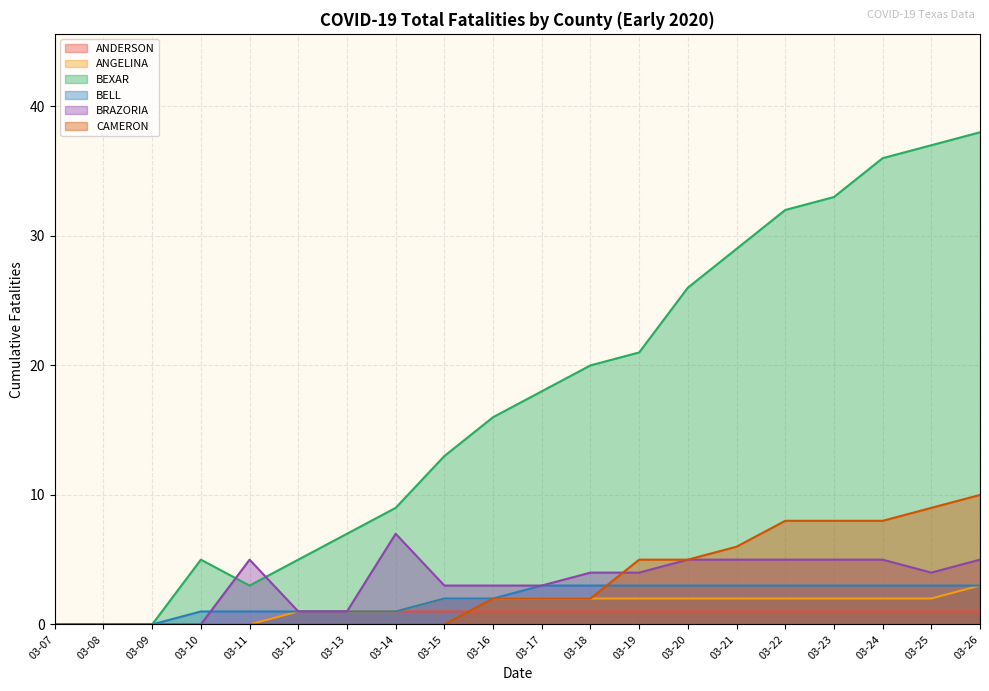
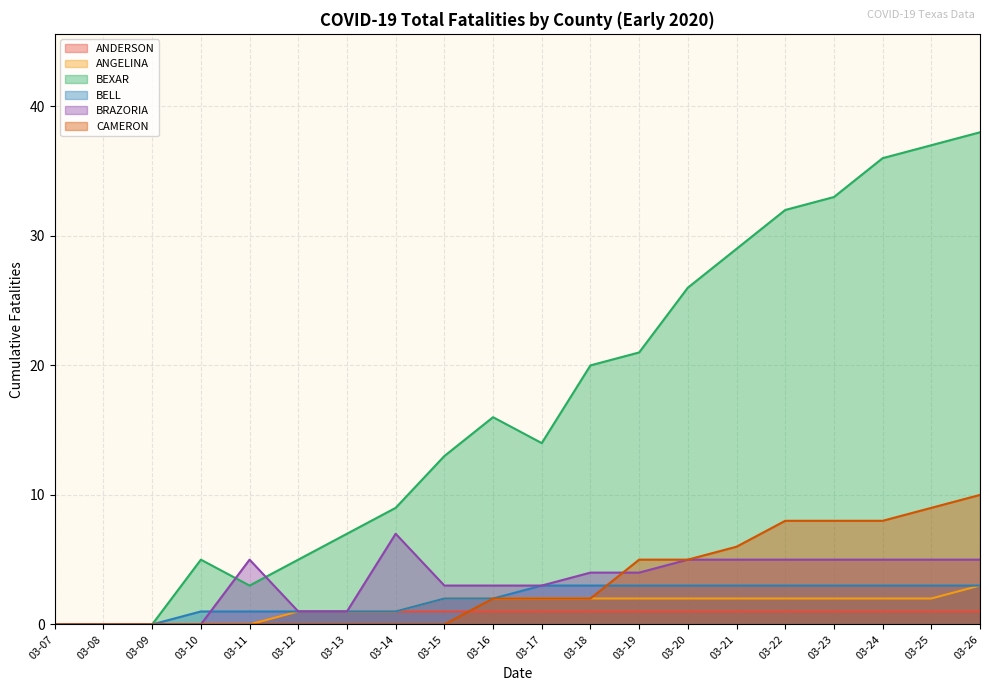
  {
    "BEXAR": {
      "03-10": 5,
      "03-11": 3,
      "03-12": 5,
      "03-13": 7,
      "03-14": 9,
      "03-15": 13,
      "03-16": 16,
-     "03-17": 18,
+     "03-17": 14,
      "03-18": 20,
      "03-19": 21,
      "03-20": 26,
      "03-21": 29,
      "03-22": 32,
      "03-23": 33,
      "03-24": 36,
      "03-25": 37,
      "03-26": 38
    },
    "BELL": {
      "03-10": 1,
      "03-11": 1,
      "03-18": 3,
      "03-19": 3,
      "03-20": 3,
      "03-21": 3,
      "03-22": 3,
      "03-23": 3,
      "03-24": 3,
      "03-25": 3
    },
    "BRAZORIA": {
      "03-11": 5,
      "03-14": 7,
      "03-15": 3,
      "03-16": 3,
      "03-18": 4,
      "03-19": 4,
      "03-21": 5,
      "03-22": 5,
      "03-23": 5,
      "03-24": 5,
-     "03-25": 4,
+     "03-25": 5,
      "03-26": 5
    }
  }
